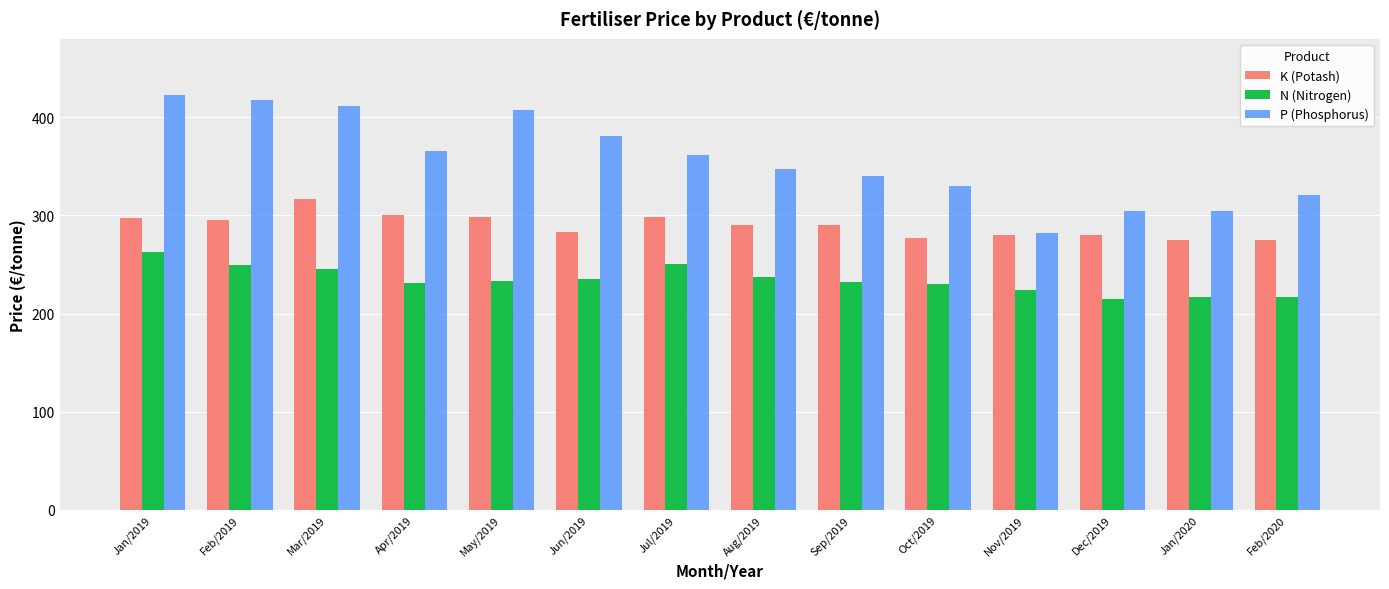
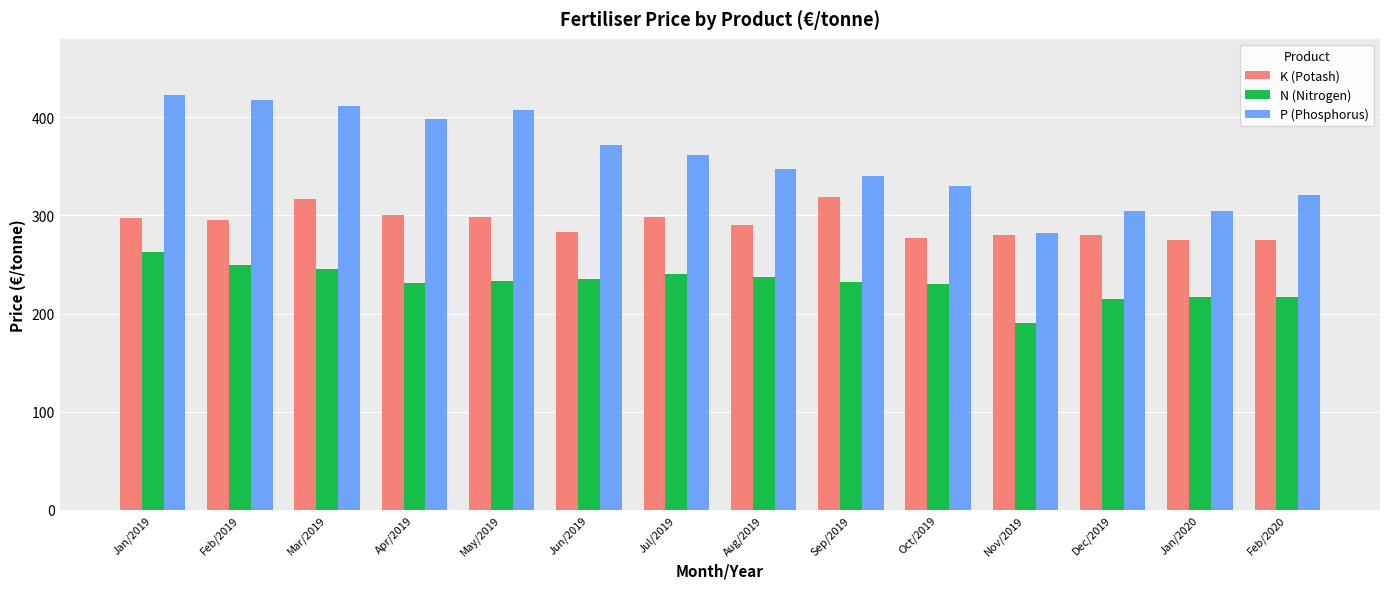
  {
    "K (Potash)": {
      "Jan/2019": 300,
      "Feb/2019": 300,
      "Mar/2019": 320,
      "Apr/2019": 300,
      "May/2019": 300,
      "Jun/2019": 280,
      "Jul/2019": 300,
      "Aug/2019": 290,
-     "Sep/2019": 290,
+     "Sep/2019": 320,
      "Oct/2019": 280,
      "Nov/2019": 280,
      "Dec/2019": 280,
      "Jan/2020": 280,
      "Feb/2020": 280
    },
    "N (Nitrogen)": {
      "Jan/2019": 260,
      "Feb/2019": 250,
      "Mar/2019": 250,
      "Apr/2019": 230,
      "May/2019": 230,
      "Jun/2019": 240,
-     "Jul/2019": 250,
+     "Jul/2019": 240,
      "Aug/2019": 240,
      "Sep/2019": 230,
      "Oct/2019": 230,
-     "Nov/2019": 220,
+     "Nov/2019": 190,
      "Dec/2019": 220,
      "Jan/2020": 220,
      "Feb/2020": 220
    },
    "P (Phosphorus)": {
      "Jan/2019": 420,
      "Feb/2019": 420,
      "Mar/2019": 410,
-     "Apr/2019": 370,
+     "Apr/2019": 400,
      "May/2019": 410,
-     "Jun/2019": 380,
+     "Jun/2019": 370,
      "Jul/2019": 360,
      "Aug/2019": 350,
      "Sep/2019": 340,
      "Oct/2019": 330,
      "Nov/2019": 280,
      "Dec/2019": 310,
      "Jan/2020": 310,
      "Feb/2020": 320
    }
  }
